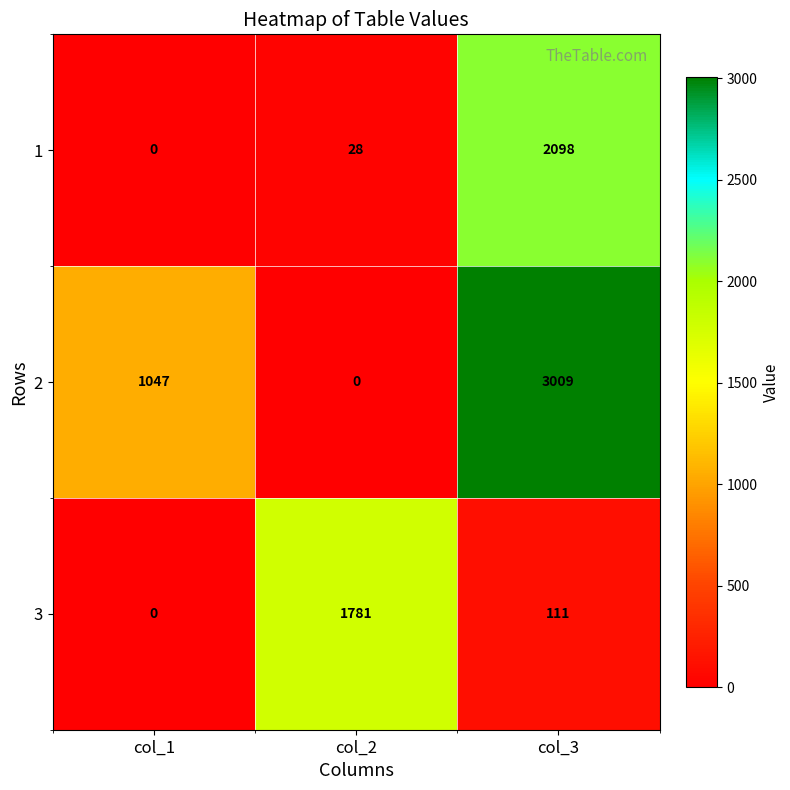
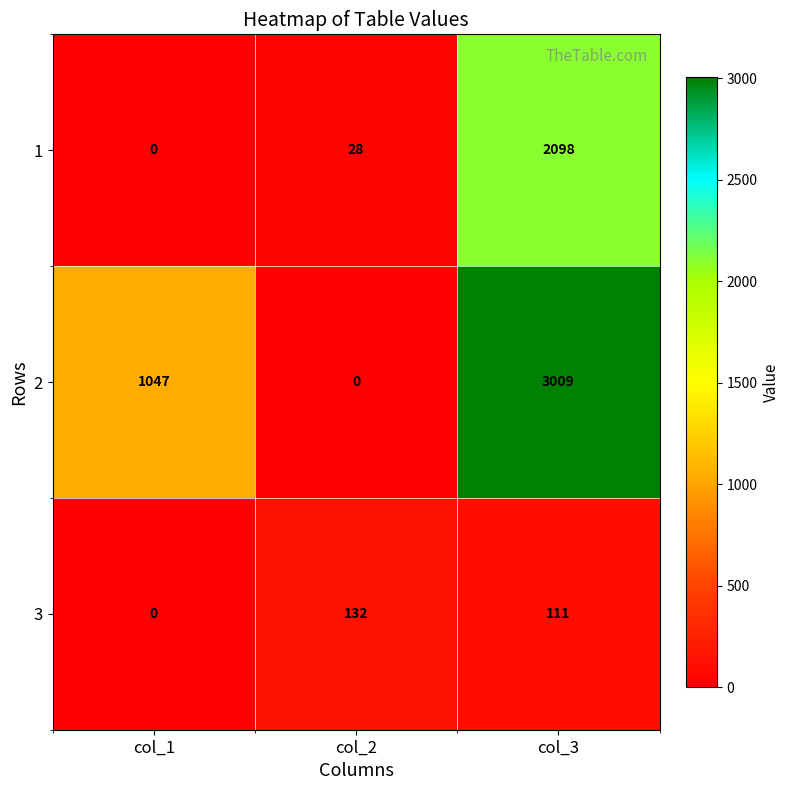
  {
    "1": {
      "col_1": 0,
      "col_2": 28
    },
    "2": {
      "col_1": 1047,
      "col_2": 0,
      "col_3": 3009
    },
    "3": {
      "col_1": 0,
-     "col_2": 1781,
+     "col_2": 132,
      "col_3": 111
    }
  }
